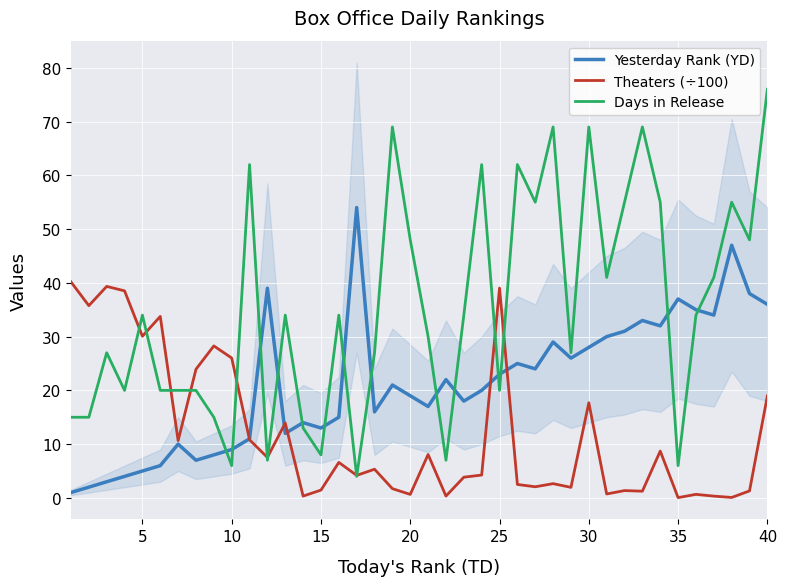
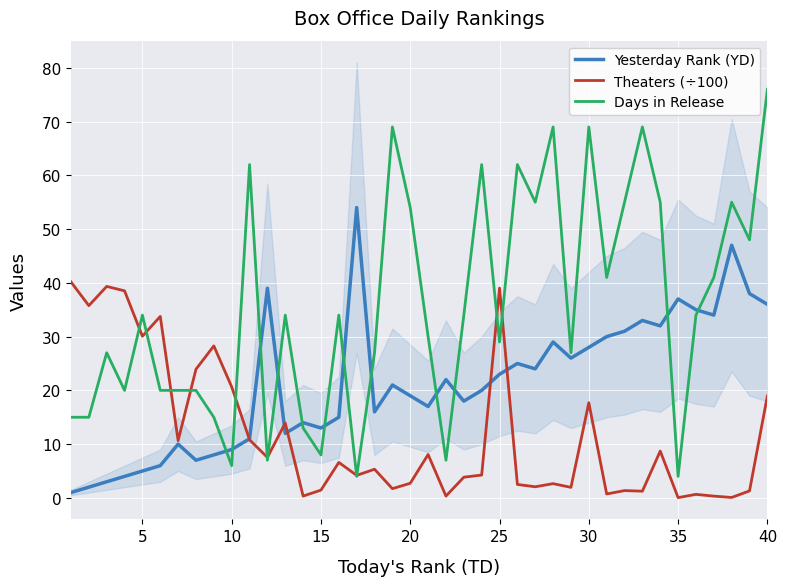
  {
    "Theaters (÷100)": {
      "5": 30,
-     "10": 26,
+     "10": 21,
      "15": 1,
-     "20": 1,
+     "20": 3,
      "25": 39,
      "30": 18,
      "35": 0,
      "40": 19
    },
    "Days in Release": {
      "5": 34,
      "10": 6,
      "15": 8,
-     "20": 48,
-     "25": 20,
+     "20": 54,
+     "25": 29,
      "30": 69,
-     "35": 6,
+     "35": 4,
      "40": 76
    }
  }
